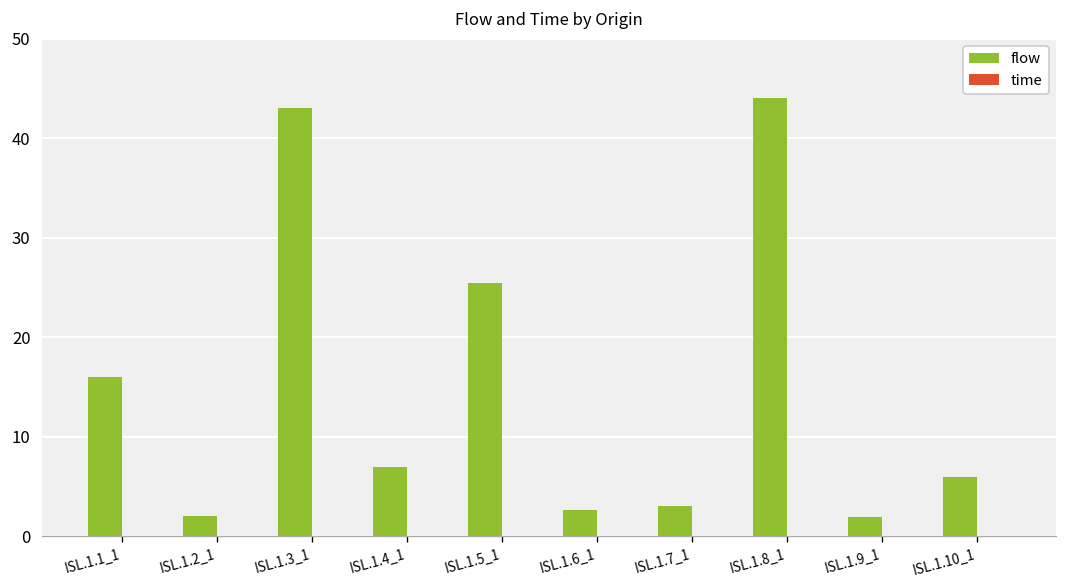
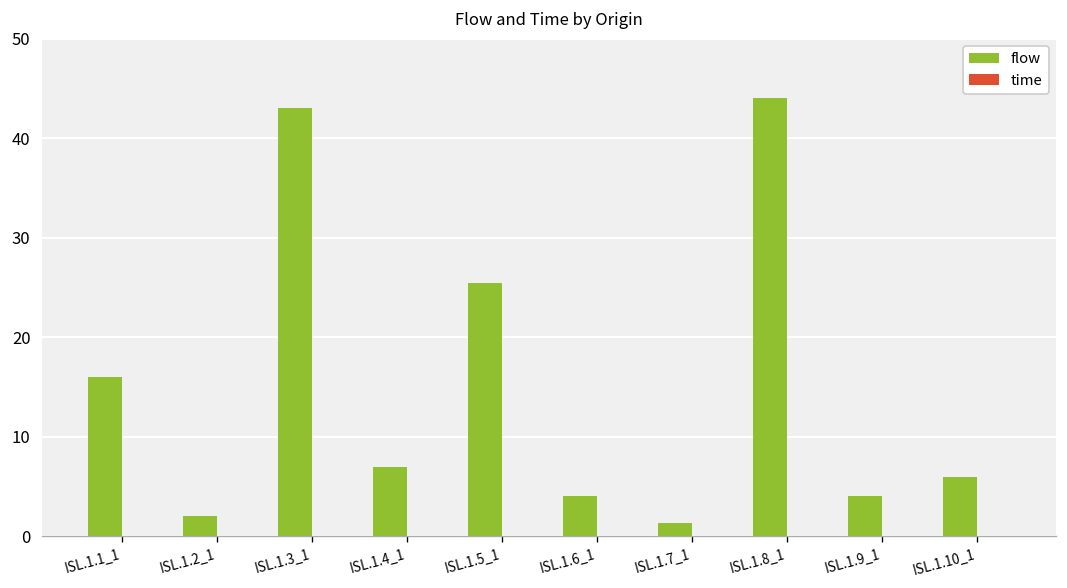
  {
    "flow": {
      "ISL.1.1_1": 16,
      "ISL.1.2_1": 2,
      "ISL.1.3_1": 43,
      "ISL.1.4_1": 7,
      "ISL.1.5_1": 25,
-     "ISL.1.6_1": 3,
-     "ISL.1.7_1": 3,
+     "ISL.1.6_1": 4,
+     "ISL.1.7_1": 1,
      "ISL.1.8_1": 44,
-     "ISL.1.9_1": 2,
+     "ISL.1.9_1": 4,
      "ISL.1.10_1": 6
    },
    "time": {
      "ISL.1.1_1": 0,
      "ISL.1.2_1": 0,
      "ISL.1.3_1": 0,
      "ISL.1.4_1": 0,
      "ISL.1.5_1": 0,
      "ISL.1.6_1": 0,
      "ISL.1.7_1": 0,
      "ISL.1.8_1": 0,
      "ISL.1.9_1": 0,
      "ISL.1.10_1": 0
    }
  }
